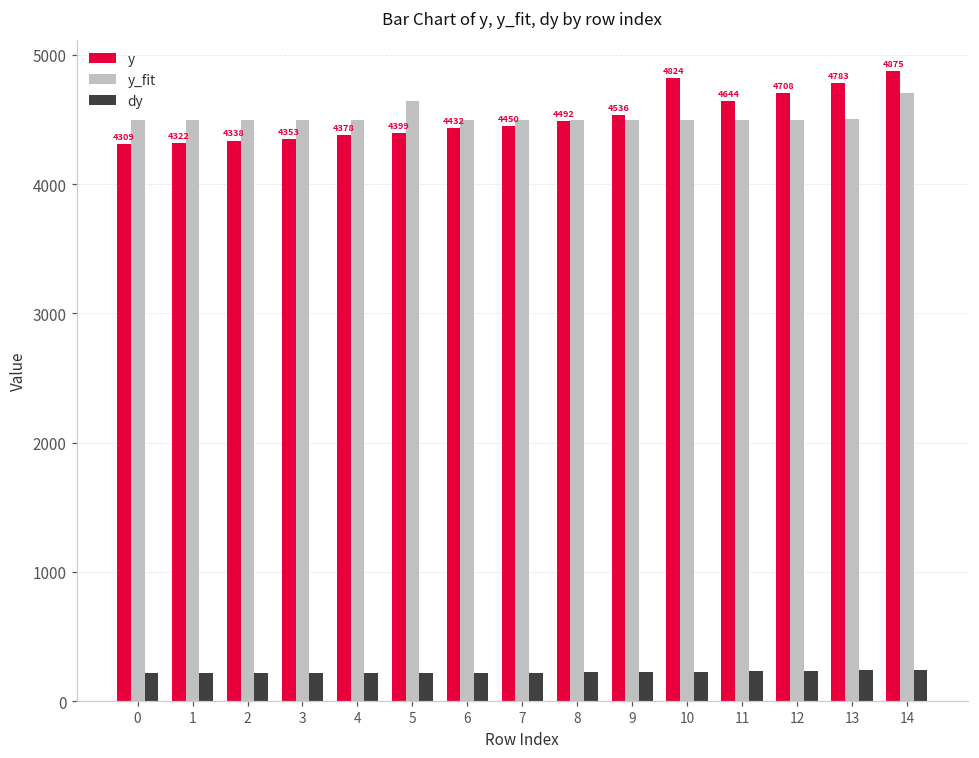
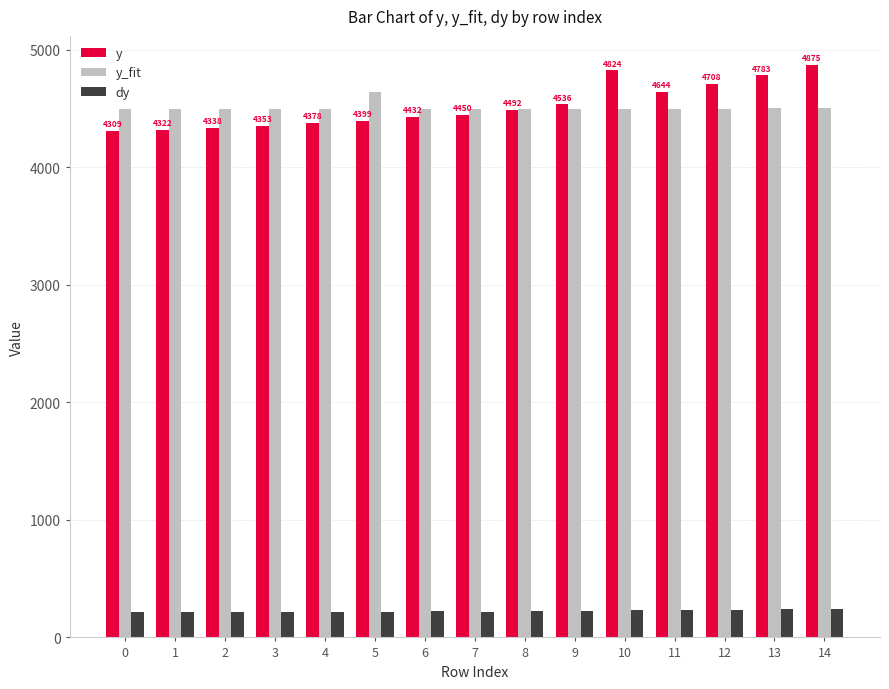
  {
    "y": {
      "0": 4309,
      "1": 4322,
      "2": 4338,
      "3": 4353,
      "4": 4378,
      "5": 4399,
      "6": 4432,
      "7": 4450,
      "8": 4492,
      "9": 4536,
      "10": 4824,
      "11": 4644,
      "12": 4708,
      "13": 4783,
      "14": 4875
    },
    "y_fit": {
      "0": 4490,
      "1": 4490,
      "2": 4490,
      "3": 4490,
      "5": 4640,
      "8": 4500,
      "9": 4500,
      "10": 4500,
      "11": 4500,
      "12": 4500,
      "13": 4500,
-     "14": 4710
+     "14": 4500
    },
    "dy": {
      "0": 220,
      "1": 220,
      "2": 220,
      "3": 220,
      "4": 220,
      "5": 220,
      "6": 220,
      "7": 220,
      "8": 220,
      "9": 230,
      "10": 230,
      "11": 230,
      "12": 240,
      "13": 240,
      "14": 240
    }
  }
